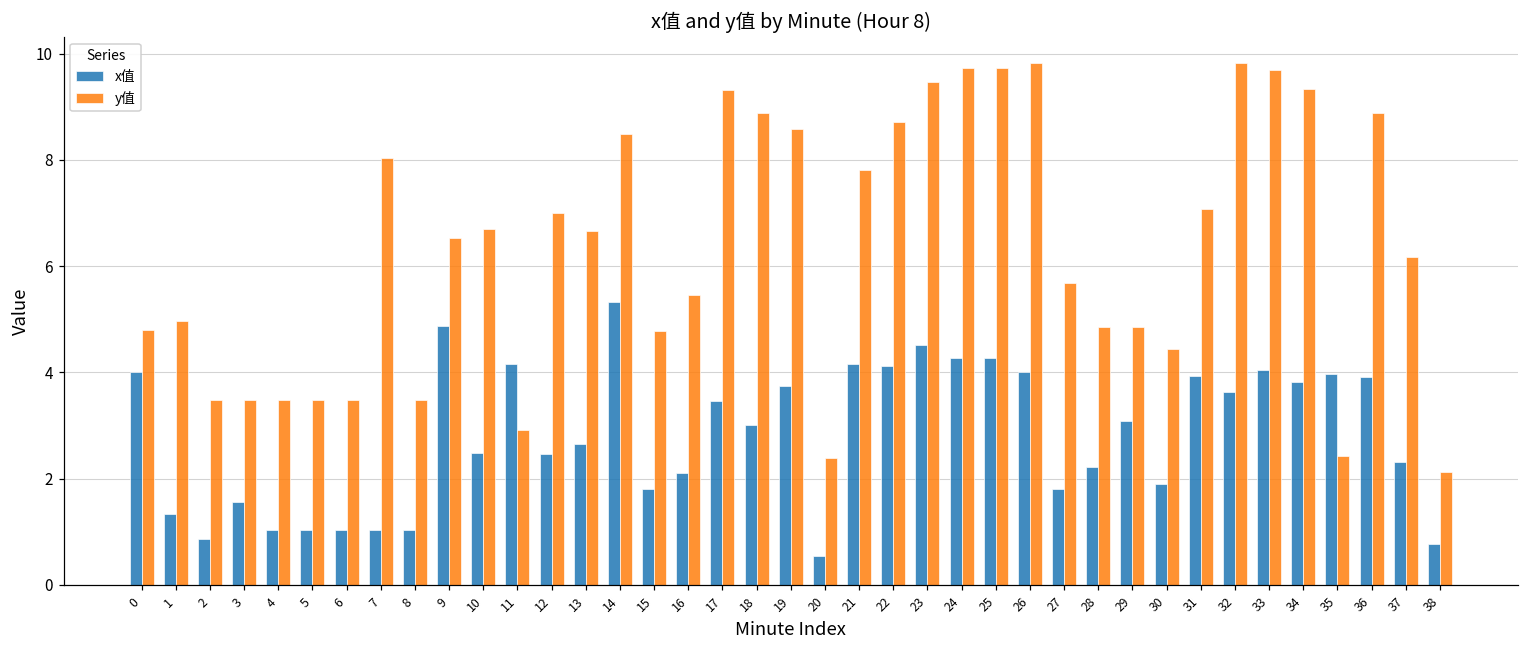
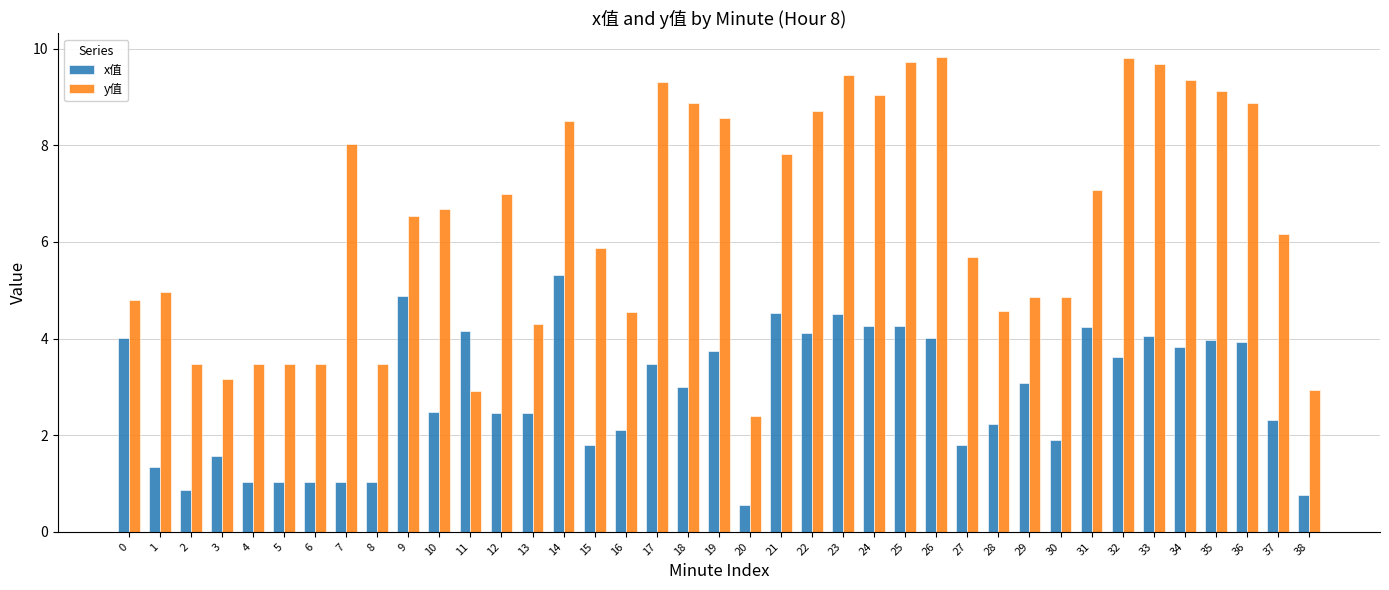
  {
    "x值": {
      "0": 4.0,
      "1": 1.3,
      "2": 0.9,
      "3": 1.6,
      "4": 1.0,
      "5": 1.0,
      "6": 1.0,
      "7": 1.0,
      "8": 1.0,
      "9": 4.9,
      "10": 2.5,
      "11": 4.2,
      "12": 2.5,
-     "13": 2.6,
+     "13": 2.5,
      "14": 5.3,
      "15": 1.8,
      "16": 2.1,
      "17": 3.5,
      "18": 3.0,
      "19": 3.7,
      "20": 0.5,
-     "21": 4.2,
+     "21": 4.5,
      "22": 4.1,
      "23": 4.5,
      "24": 4.3,
      "25": 4.3,
      "26": 4.0,
      "27": 1.8,
      "28": 2.2,
      "29": 3.1,
      "30": 1.9,
-     "31": 3.9,
+     "31": 4.2,
      "32": 3.6,
      "33": 4.0,
      "34": 3.8,
      "35": 4.0,
      "36": 3.9,
      "37": 2.3,
      "38": 0.8
    },
    "y值": {
      "0": 4.8,
      "1": 5.0,
      "2": 3.5,
-     "3": 3.5,
+     "3": 3.2,
      "4": 3.5,
      "5": 3.5,
      "6": 3.5,
      "7": 8.0,
      "8": 3.5,
      "9": 6.5,
      "10": 6.7,
      "11": 2.9,
      "12": 7.0,
-     "13": 6.7,
+     "13": 4.3,
      "14": 8.5,
-     "15": 4.8,
-     "16": 5.4,
+     "15": 5.9,
+     "16": 4.5,
      "17": 9.3,
      "18": 8.9,
      "19": 8.6,
      "20": 2.4,
      "21": 7.8,
      "22": 8.7,
      "23": 9.5,
-     "24": 9.7,
+     "24": 9.0,
      "25": 9.7,
      "26": 9.8,
      "27": 5.7,
-     "28": 4.9,
+     "28": 4.6,
      "29": 4.9,
-     "30": 4.4,
+     "30": 4.9,
      "31": 7.1,
      "32": 9.8,
      "33": 9.7,
      "34": 9.3,
-     "35": 2.4,
+     "35": 9.1,
      "36": 8.9,
      "37": 6.2,
-     "38": 2.1
+     "38": 2.9
    }
  }
